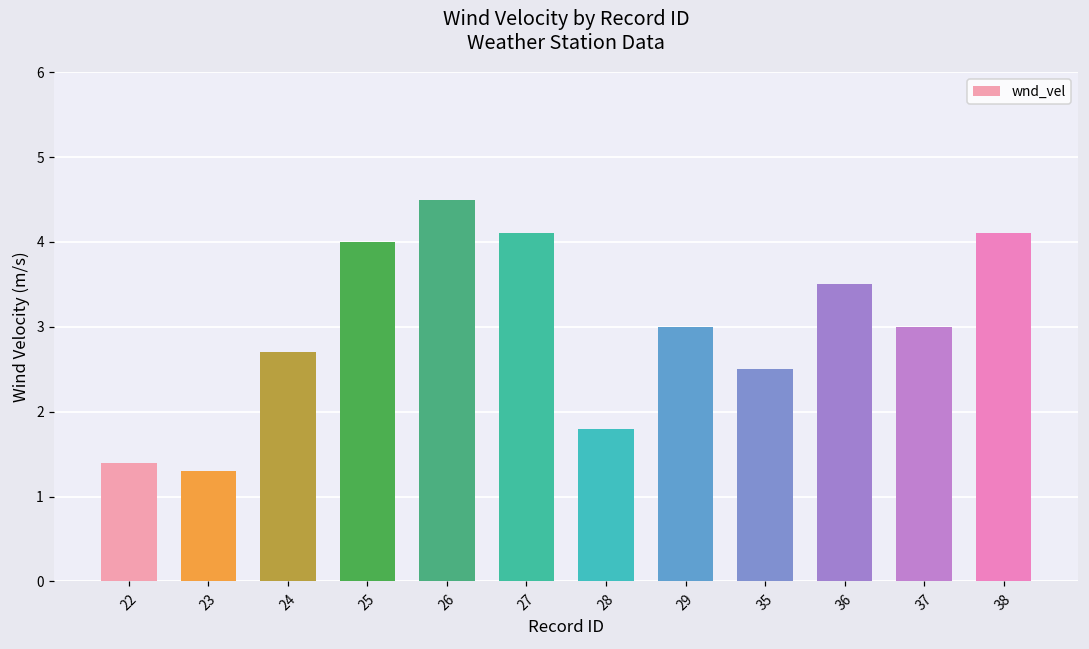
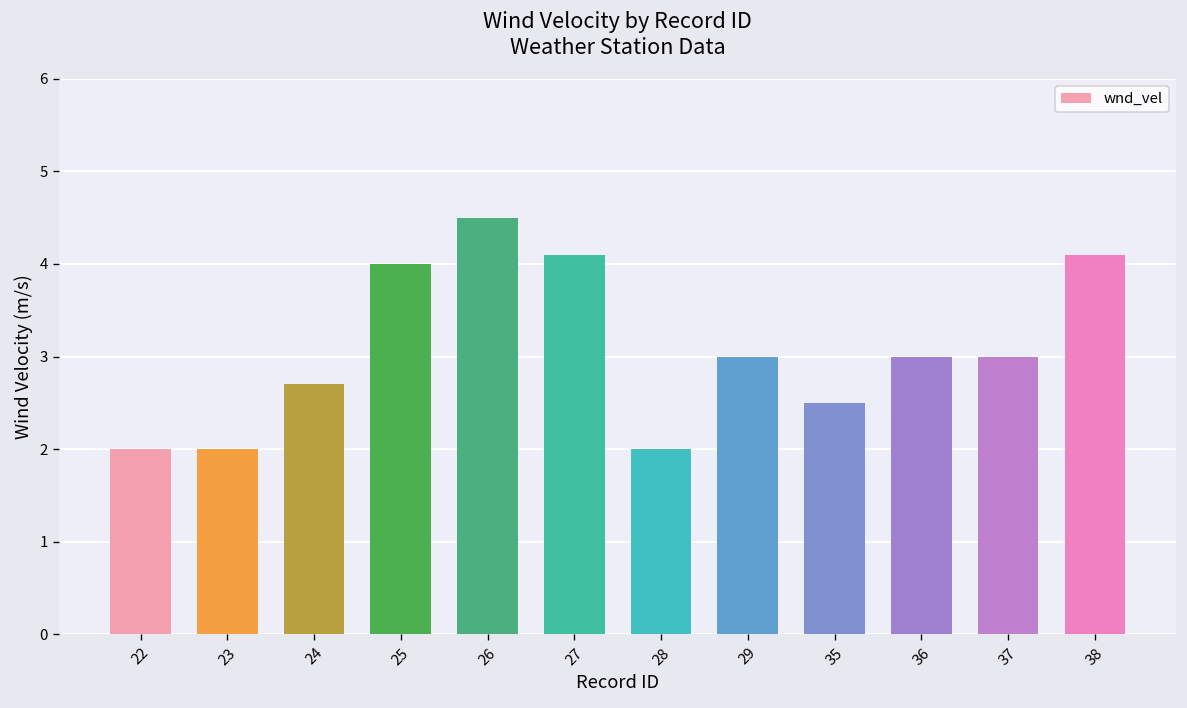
  {
-   "22": 1.4,
-   "23": 1.3,
+   "22": 2.0,
+   "23": 2.0,
    "24": 2.7,
    "25": 4.0,
    "26": 4.5,
    "27": 4.1,
-   "28": 1.8,
+   "28": 2.0,
    "29": 3.0,
    "35": 2.5,
-   "36": 3.5,
+   "36": 3.0,
    "37": 3.0,
    "38": 4.1
  }
